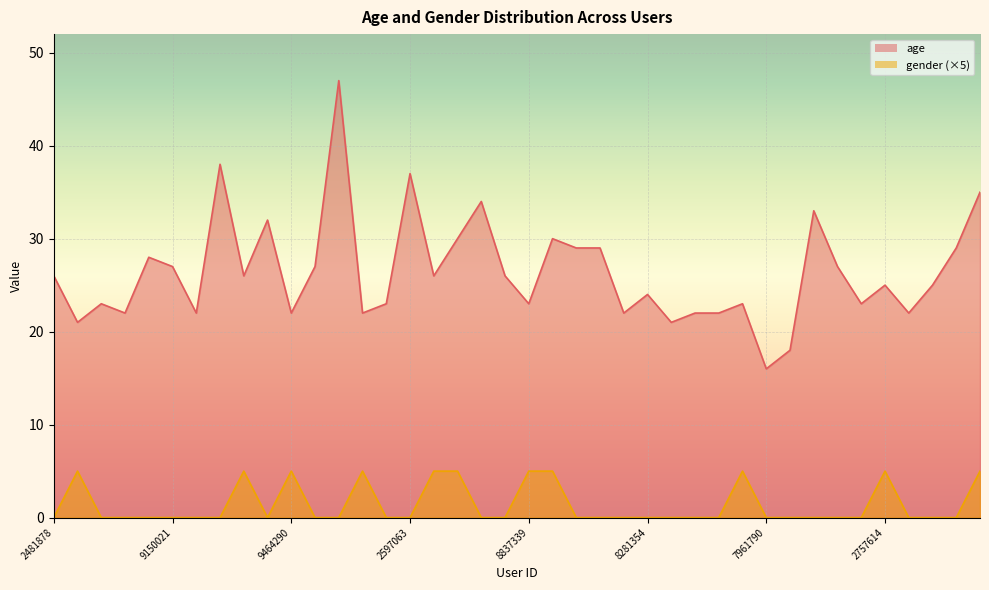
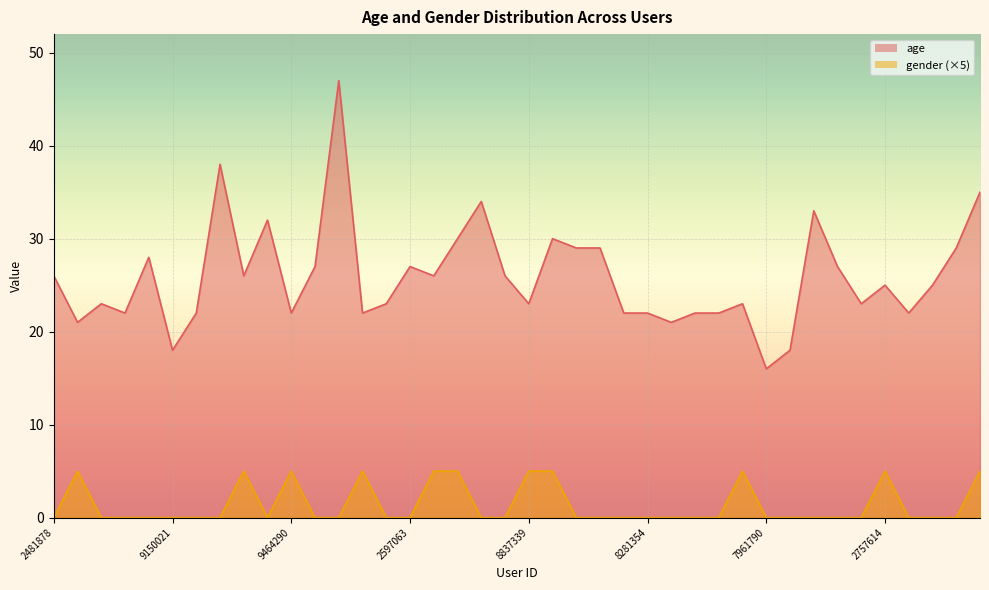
  {
    "age": {
      "2481878": 26,
-     "9150021": 27,
+     "9150021": 18,
      "9464290": 22,
-     "2597063": 37,
+     "2597063": 27,
      "8837339": 23,
-     "8281354": 24,
+     "8281354": 22,
      "7961790": 16,
      "2757614": 25
    }
  }
